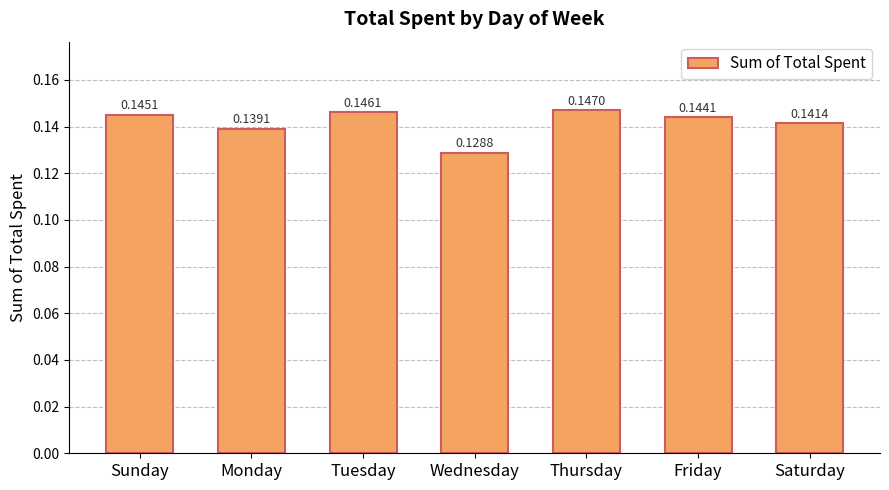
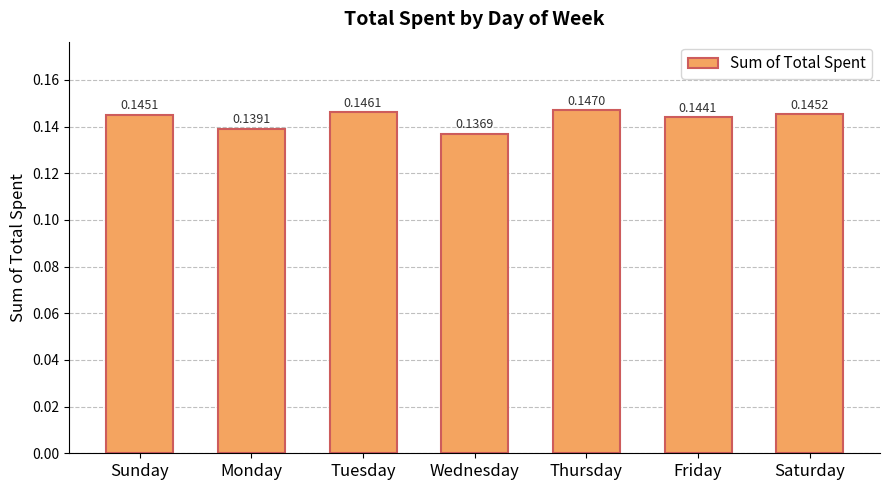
  {
    "Sunday": 0.1451,
    "Monday": 0.1391,
    "Tuesday": 0.1461,
-   "Wednesday": 0.1288,
+   "Wednesday": 0.1369,
    "Thursday": 0.1470,
    "Friday": 0.1441,
-   "Saturday": 0.1414
+   "Saturday": 0.1452
  }
